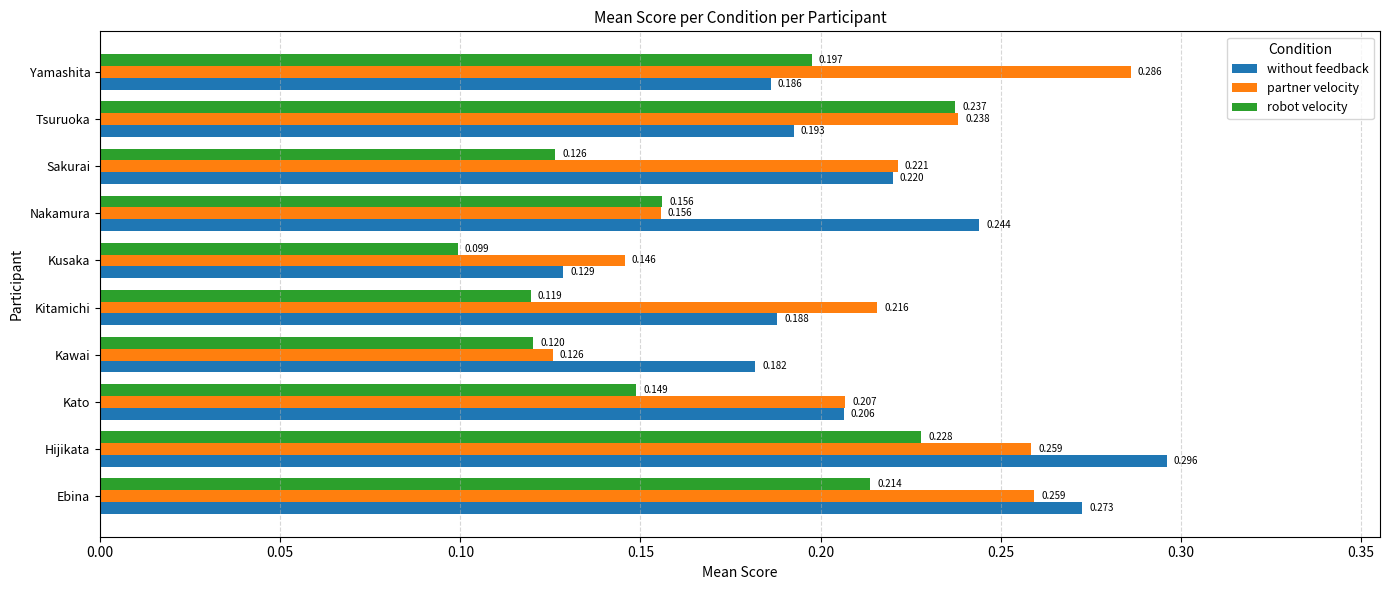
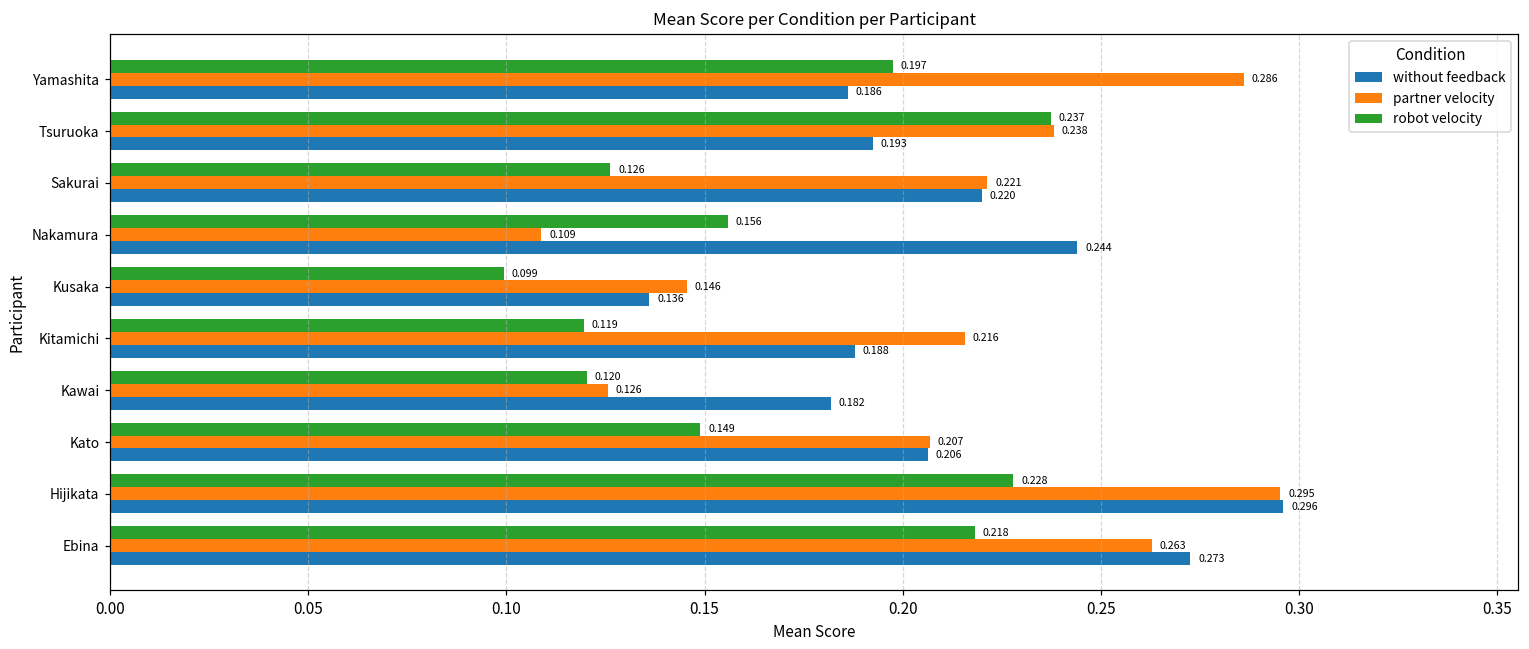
  {
    "without feedback": {
      "Yamashita": 0.186,
      "Tsuruoka": 0.193,
      "Sakurai": 0.220,
      "Nakamura": 0.244,
-     "Kusaka": 0.129,
+     "Kusaka": 0.136,
      "Kitamichi": 0.188,
      "Kawai": 0.182,
      "Kato": 0.206,
      "Hijikata": 0.296,
      "Ebina": 0.273
    },
    "partner velocity": {
      "Yamashita": 0.286,
      "Tsuruoka": 0.238,
      "Sakurai": 0.221,
-     "Nakamura": 0.156,
+     "Nakamura": 0.109,
      "Kusaka": 0.146,
      "Kitamichi": 0.216,
      "Kawai": 0.126,
      "Kato": 0.207,
-     "Hijikata": 0.259,
-     "Ebina": 0.259
+     "Hijikata": 0.295,
+     "Ebina": 0.263
    },
    "robot velocity": {
      "Yamashita": 0.197,
      "Tsuruoka": 0.237,
      "Sakurai": 0.126,
      "Nakamura": 0.156,
      "Kusaka": 0.099,
      "Kitamichi": 0.119,
      "Kawai": 0.120,
      "Kato": 0.149,
      "Hijikata": 0.228,
-     "Ebina": 0.214
+     "Ebina": 0.218
    }
  }
